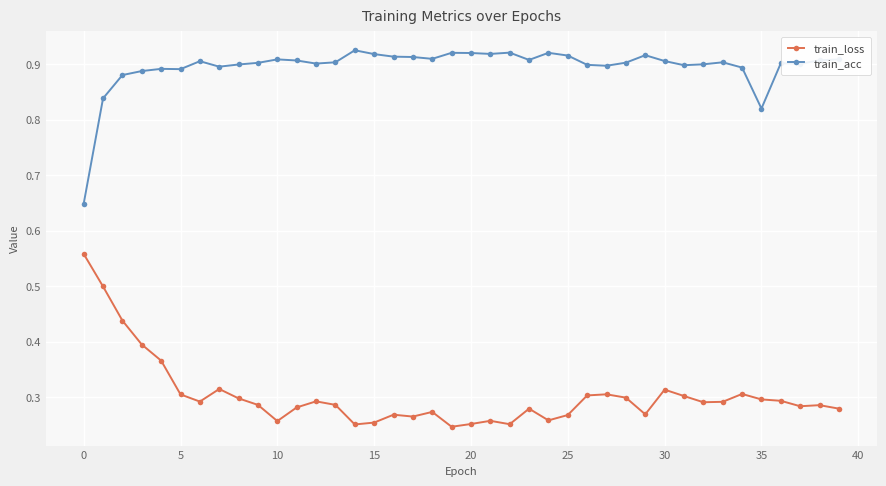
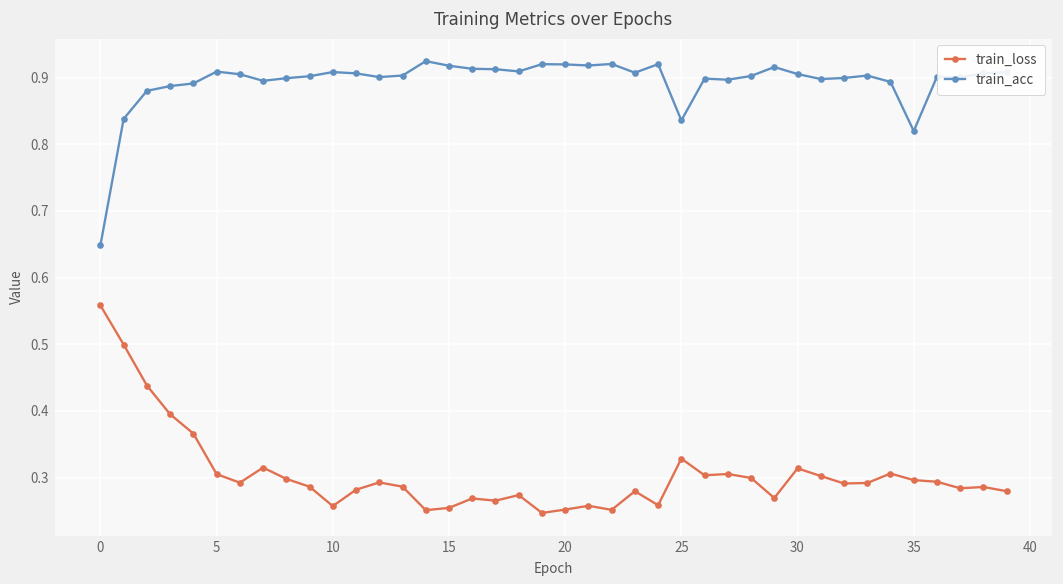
  {
    "train_loss": {
      "0": 0.56,
      "5": 0.31,
      "10": 0.26,
      "15": 0.25,
      "20": 0.25,
-     "25": 0.27,
+     "25": 0.33,
      "30": 0.31,
      "35": 0.30
    },
    "train_acc": {
      "0": 0.65,
-     "5": 0.89,
+     "5": 0.91,
      "10": 0.91,
      "15": 0.92,
      "20": 0.92,
-     "25": 0.92,
+     "25": 0.84,
      "30": 0.91,
      "35": 0.82
    }
  }
